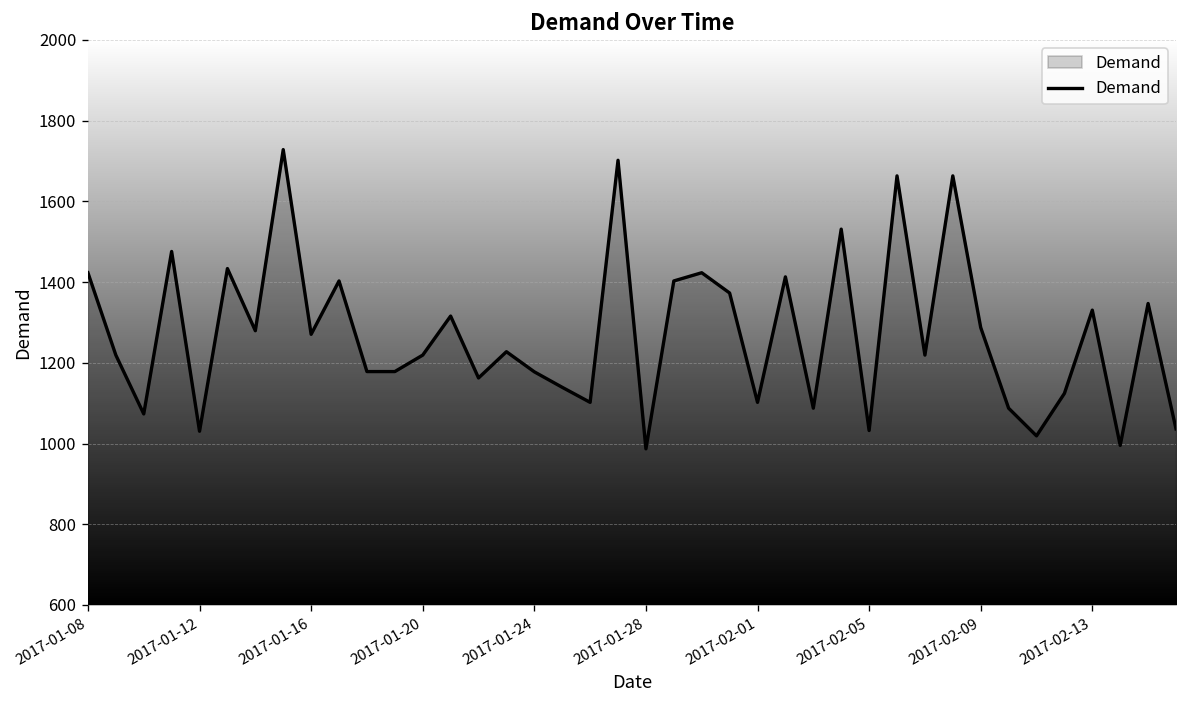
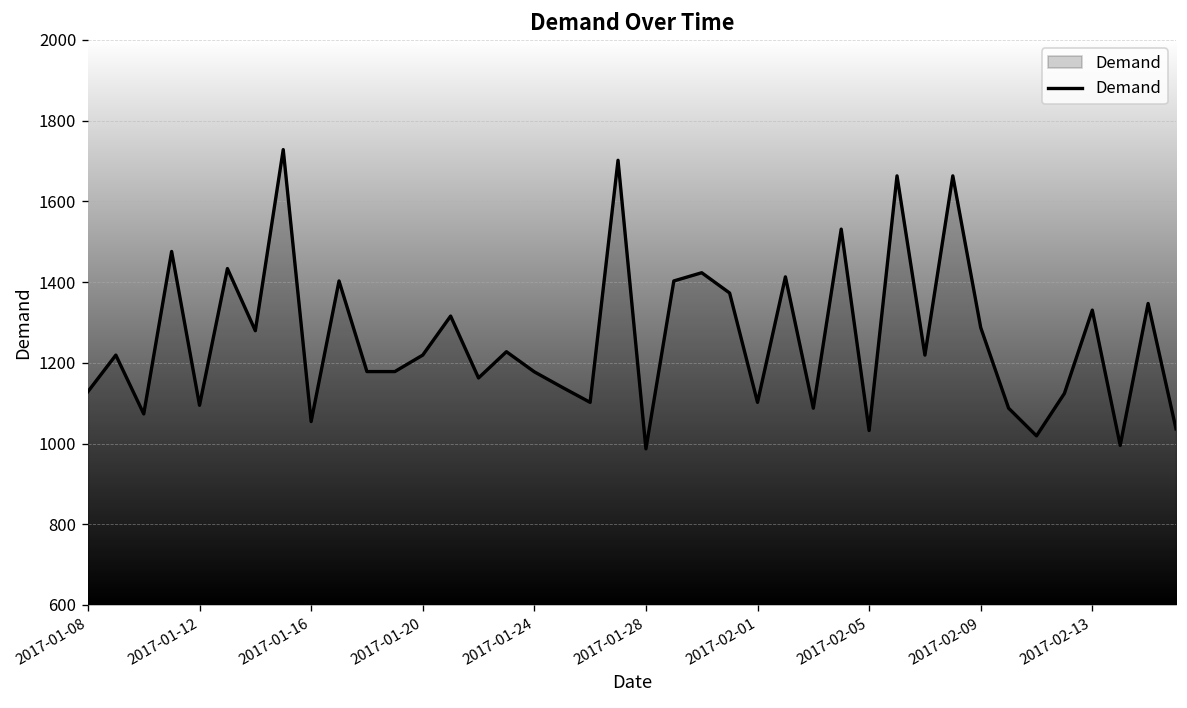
  {
-   "2017-01-08": 1420,
-   "2017-01-12": 1030,
-   "2017-01-16": 1270,
+   "2017-01-08": 1130,
+   "2017-01-12": 1090,
+   "2017-01-16": 1050,
    "2017-01-20": 1220,
    "2017-01-24": 1180,
    "2017-01-28": 990,
    "2017-02-01": 1100,
    "2017-02-05": 1030,
    "2017-02-09": 1290,
    "2017-02-13": 1330
  }
